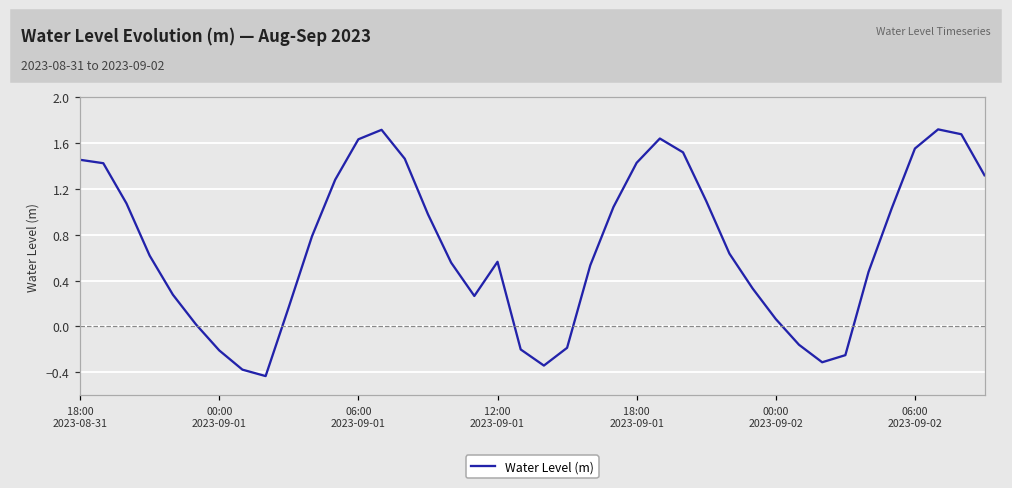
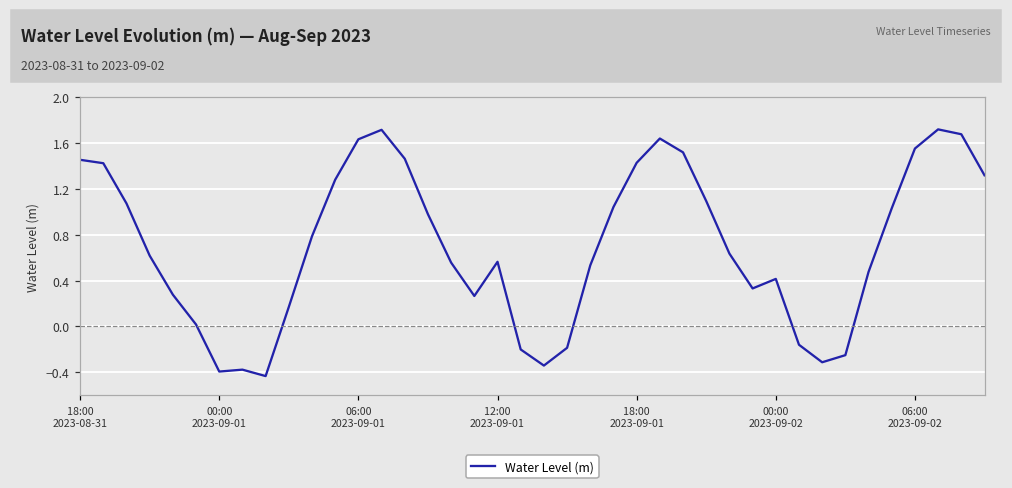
  {
    "18:00 2023-08-31": 1.45,
-   "00:00 2023-09-01": -0.21,
+   "00:00 2023-09-01": -0.39,
    "06:00 2023-09-01": 1.63,
    "12:00 2023-09-01": 0.56,
    "18:00 2023-09-01": 1.43,
-   "00:00 2023-09-02": 0.06,
+   "00:00 2023-09-02": 0.41,
    "06:00 2023-09-02": 1.55
  }
